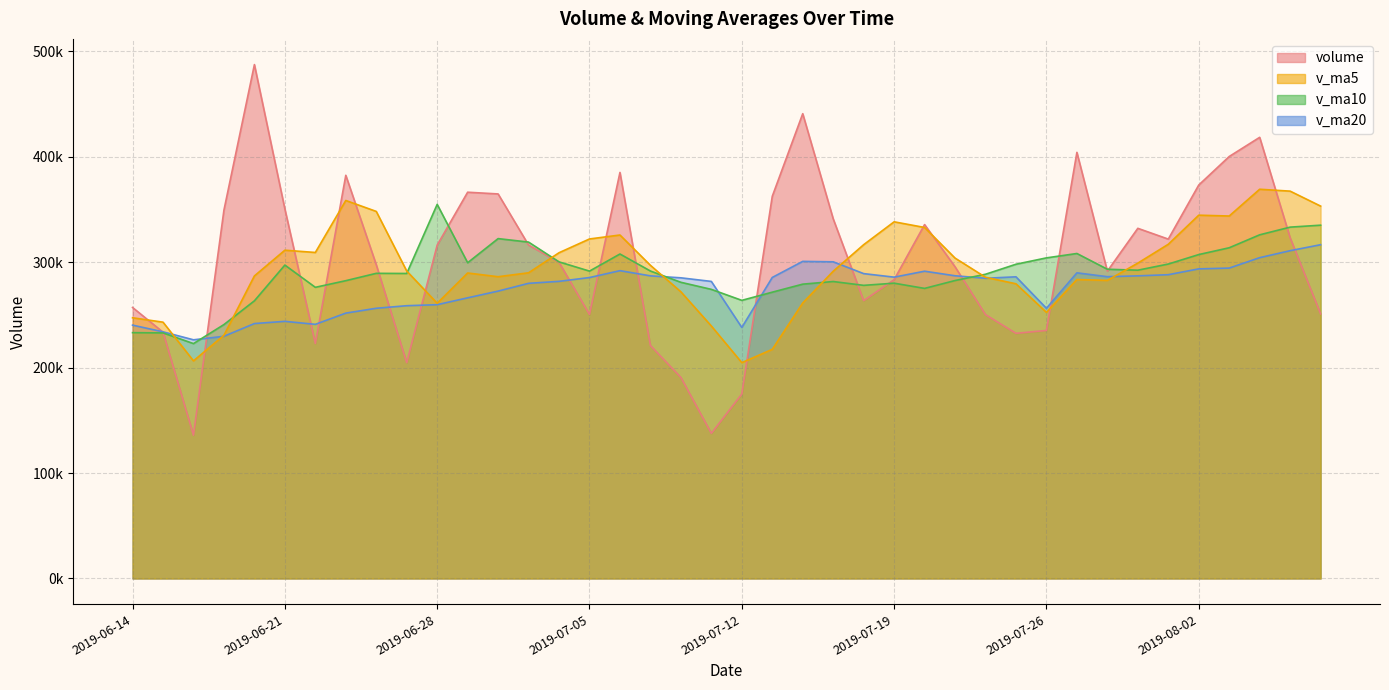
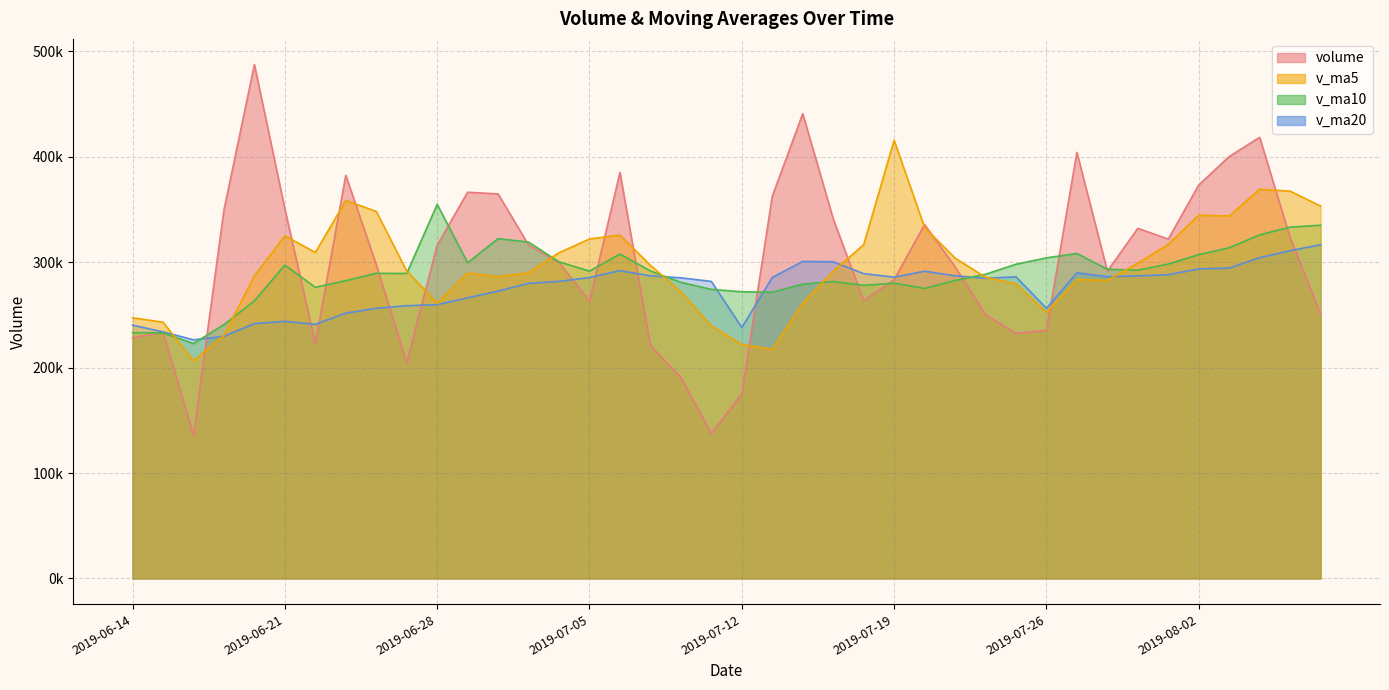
  {
    "volume": {
-     "2019-06-14": 257000,
+     "2019-06-14": 228000,
      "2019-06-21": 350000,
      "2019-06-28": 316000,
-     "2019-07-05": 250000,
+     "2019-07-05": 263000,
      "2019-07-12": 175000,
      "2019-07-26": 235000,
      "2019-08-02": 373000
    },
    "v_ma20": {
      "2019-06-14": 240000,
      "2019-06-21": 244000,
      "2019-07-05": 285000,
      "2019-07-12": 238000,
      "2019-07-26": 256000,
      "2019-08-02": 294000
    },
    "v_ma10": {
      "2019-06-14": 233000,
      "2019-06-21": 297000,
      "2019-06-28": 355000,
      "2019-07-05": 292000,
-     "2019-07-12": 264000,
+     "2019-07-12": 272000,
      "2019-07-19": 280000,
      "2019-07-26": 304000,
      "2019-08-02": 307000
    },
    "v_ma5": {
      "2019-06-14": 247000,
-     "2019-06-21": 311000,
+     "2019-06-21": 325000,
      "2019-07-05": 322000,
-     "2019-07-12": 205000,
-     "2019-07-19": 338000,
+     "2019-07-12": 222000,
+     "2019-07-19": 416000,
      "2019-07-26": 252000,
      "2019-08-02": 345000
    }
  }
